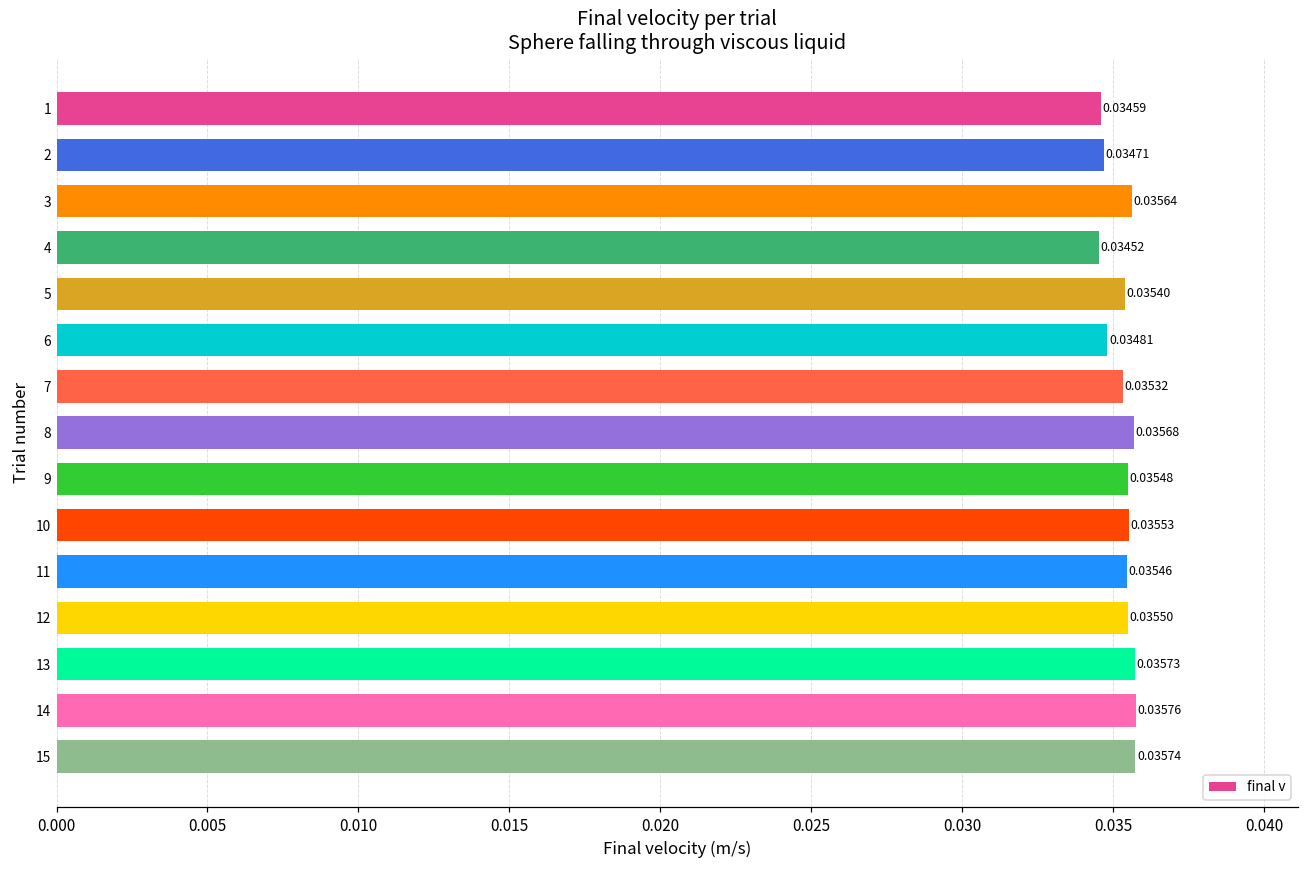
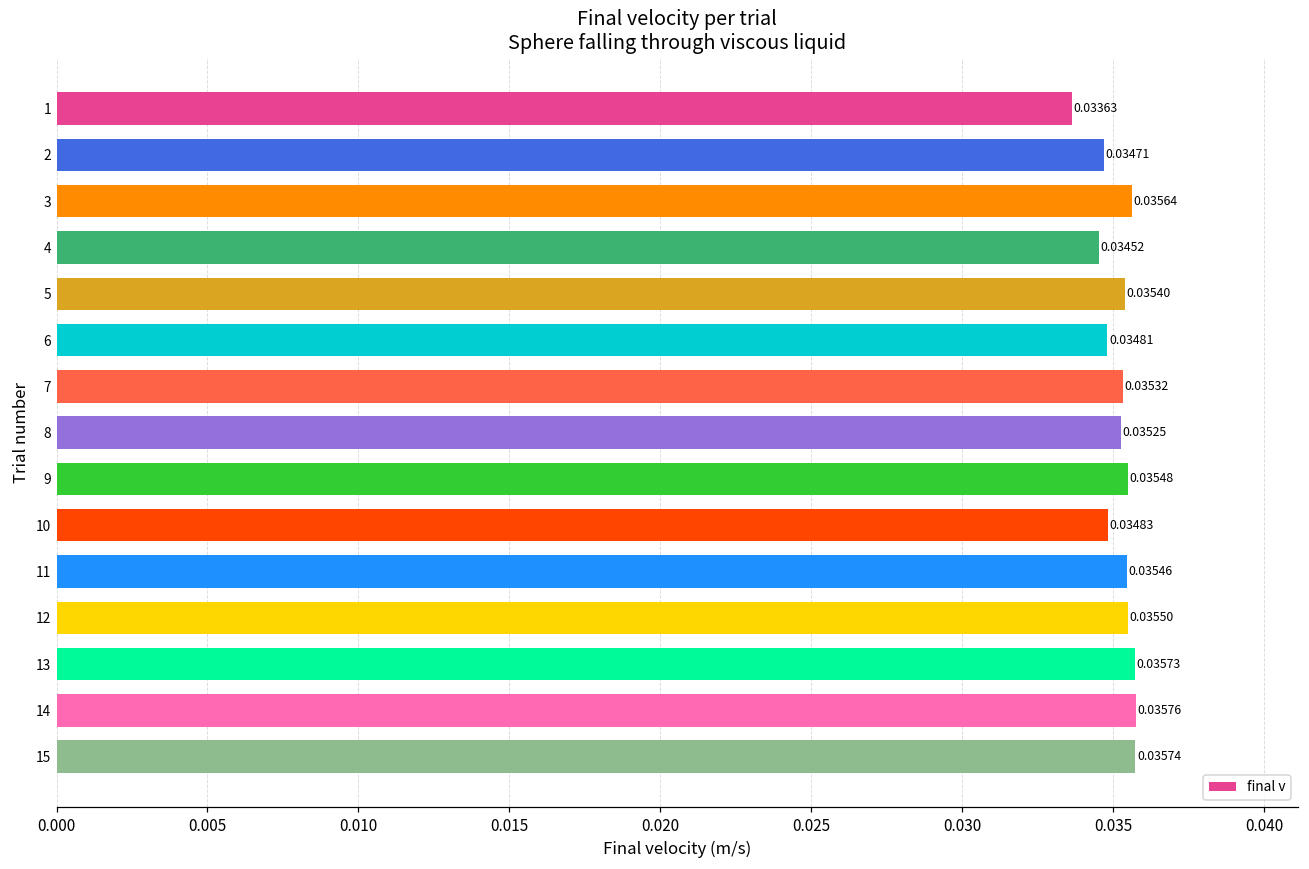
  {
-   "1": 0.03459,
+   "1": 0.03363,
    "2": 0.03471,
    "3": 0.03564,
    "4": 0.03452,
    "5": 0.03540,
    "6": 0.03481,
    "7": 0.03532,
-   "8": 0.03568,
+   "8": 0.03525,
    "9": 0.03548,
-   "10": 0.03553,
+   "10": 0.03483,
    "11": 0.03546,
    "12": 0.03550,
    "13": 0.03573,
    "14": 0.03576,
    "15": 0.03574
  }
